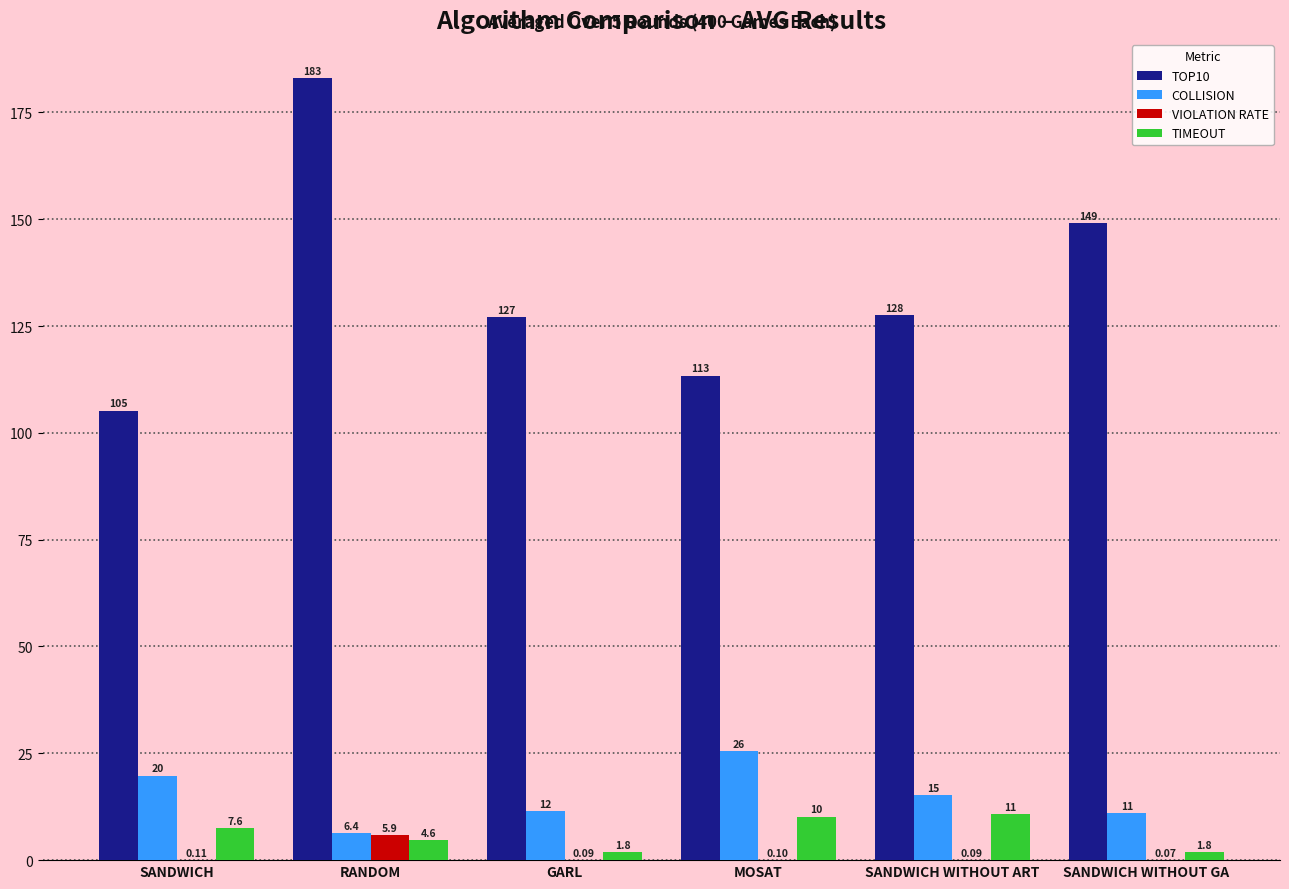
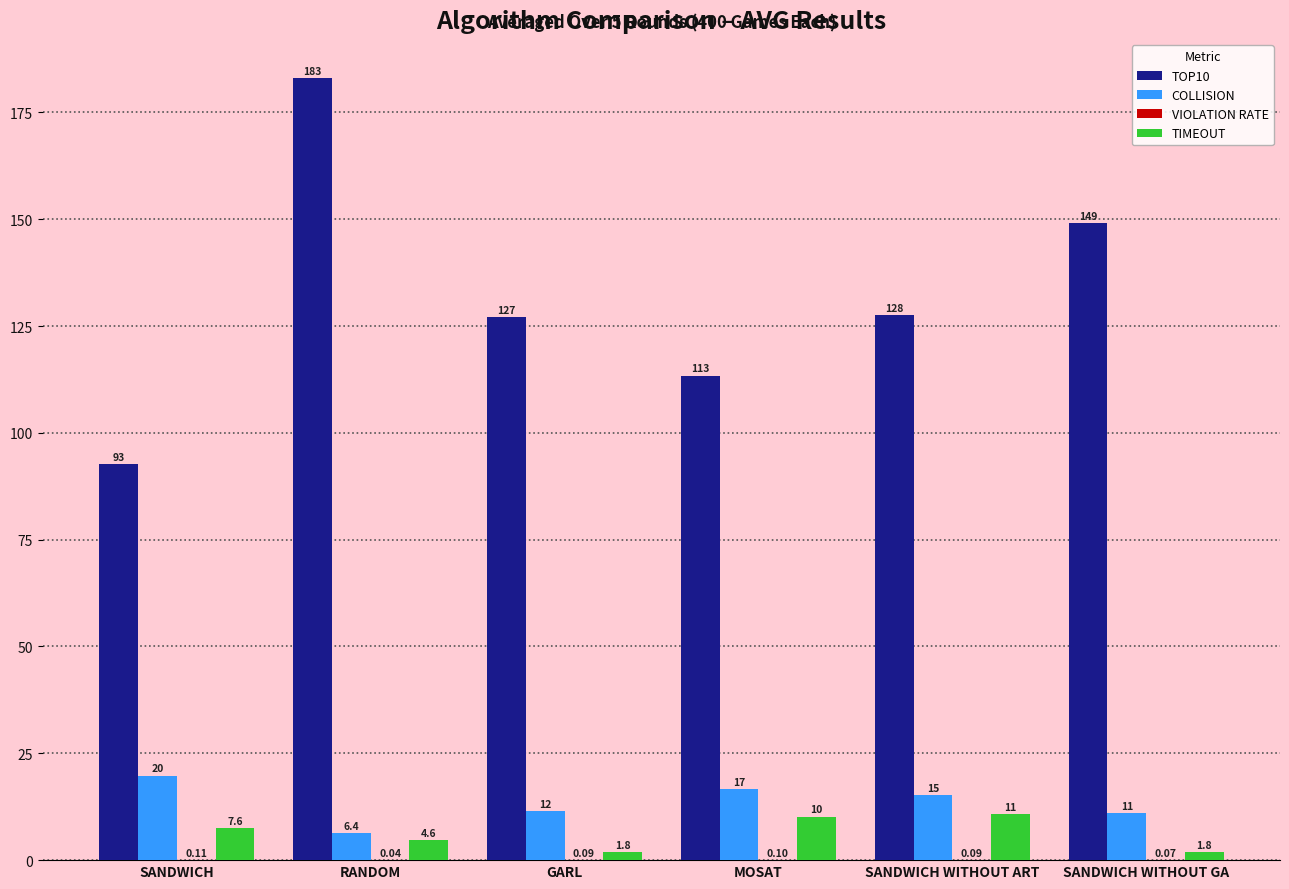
  {
    "TOP10": {
-     "SANDWICH": 105,
+     "SANDWICH": 93,
      "RANDOM": 183,
      "GARL": 127,
      "MOSAT": 113,
      "SANDWICH WITHOUT ART": 128,
      "SANDWICH WITHOUT GA": 149
    },
    "COLLISION": {
      "SANDWICH": 20,
      "RANDOM": 6.4,
      "GARL": 12,
-     "MOSAT": 26,
+     "MOSAT": 17,
      "SANDWICH WITHOUT ART": 15,
      "SANDWICH WITHOUT GA": 11
    },
    "VIOLATION RATE": {
      "SANDWICH": 0.11,
-     "RANDOM": 5.9,
+     "RANDOM": 0.04,
      "GARL": 0.09,
      "MOSAT": 0.10,
      "SANDWICH WITHOUT ART": 0.09,
      "SANDWICH WITHOUT GA": 0.07
    },
    "TIMEOUT": {
      "SANDWICH": 7.6,
      "RANDOM": 4.6,
      "GARL": 1.8,
      "MOSAT": 10,
      "SANDWICH WITHOUT ART": 11,
      "SANDWICH WITHOUT GA": 1.8
    }
  }
